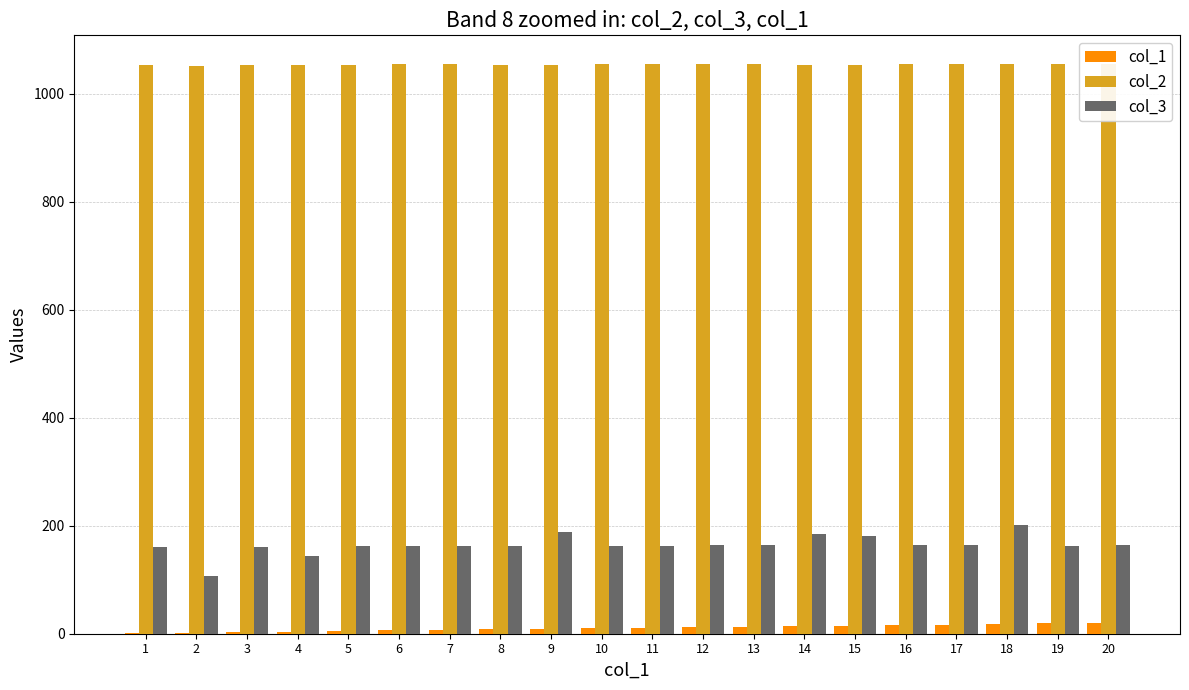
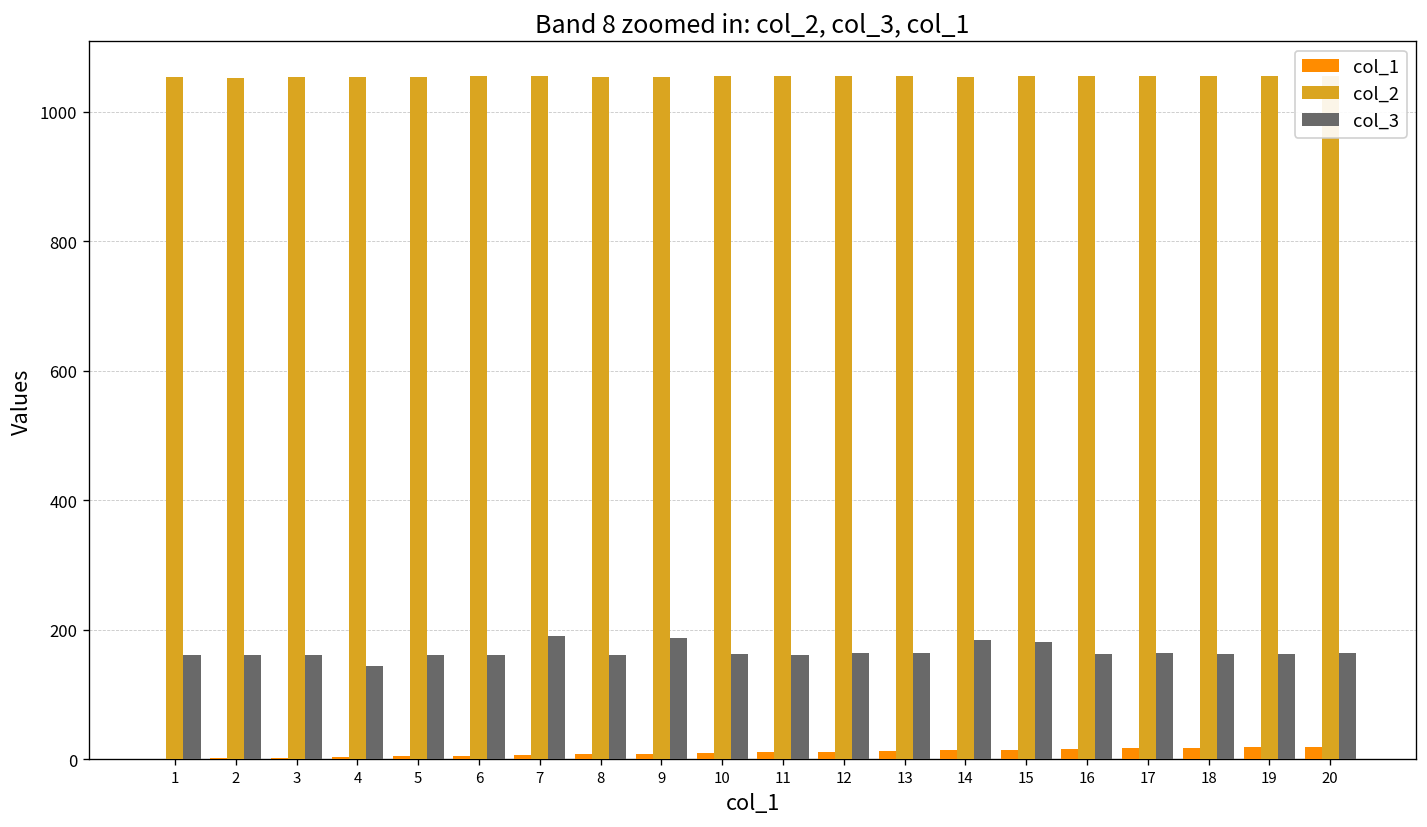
  {
    "col_3": {
      "1": 160,
-     "2": 110,
+     "2": 160,
      "3": 160,
      "4": 140,
      "5": 160,
      "6": 160,
-     "7": 160,
+     "7": 190,
      "8": 160,
      "9": 190,
      "10": 160,
      "11": 160,
      "12": 160,
      "13": 160,
      "14": 180,
      "15": 180,
      "16": 160,
      "17": 160,
-     "18": 200,
+     "18": 160,
      "19": 160,
      "20": 160
    }
  }
